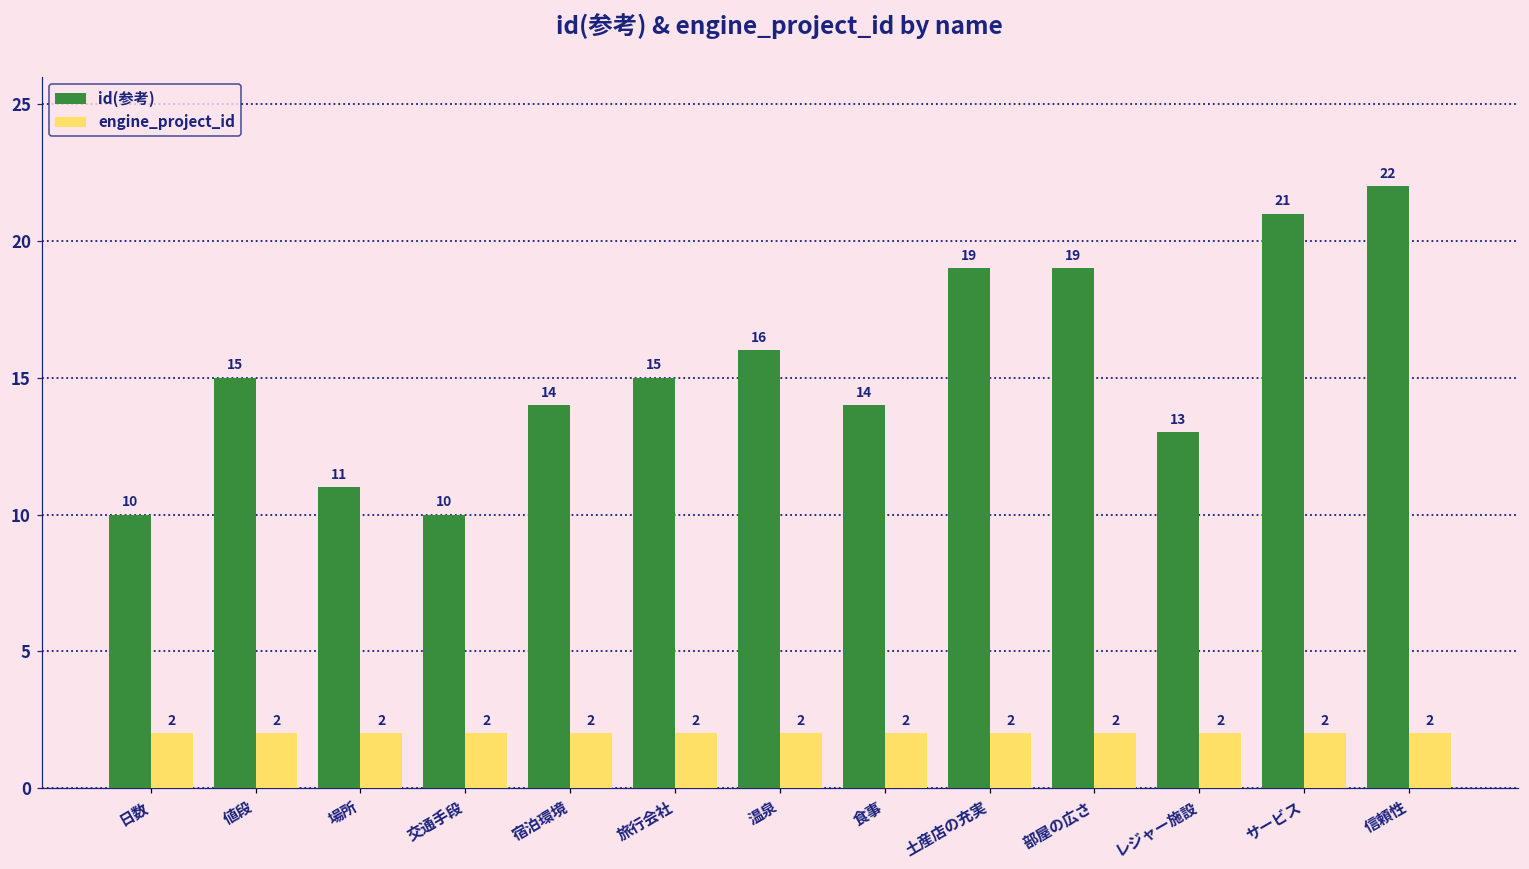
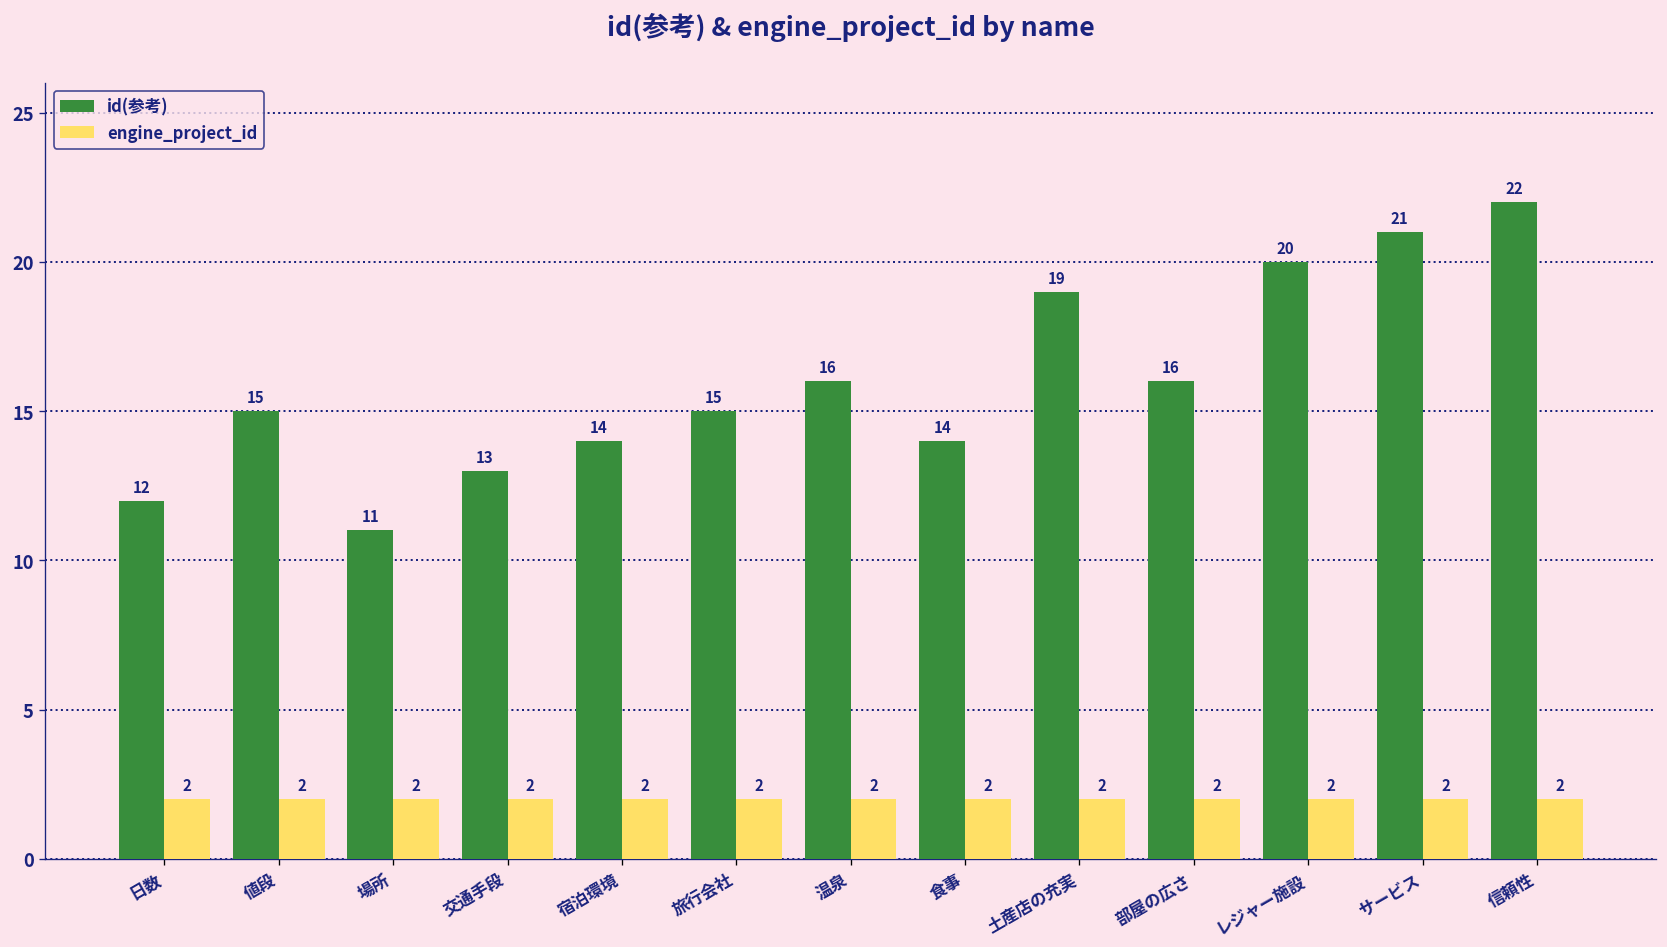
  {
    "id(参考)": {
-     "日数": 10,
+     "日数": 12,
      "値段": 15,
      "場所": 11,
-     "交通手段": 10,
+     "交通手段": 13,
      "宿泊環境": 14,
      "旅行会社": 15,
      "温泉": 16,
      "食事": 14,
      "土産店の充実": 19,
-     "部屋の広さ": 19,
-     "レジャー施設": 13,
+     "部屋の広さ": 16,
+     "レジャー施設": 20,
      "サービス": 21,
      "信頼性": 22
    },
    "engine_project_id": {
      "日数": 2,
      "値段": 2,
      "場所": 2,
      "交通手段": 2,
      "宿泊環境": 2,
      "旅行会社": 2,
      "温泉": 2,
      "食事": 2,
      "土産店の充実": 2,
      "部屋の広さ": 2,
      "レジャー施設": 2,
      "サービス": 2,
      "信頼性": 2
    }
  }
